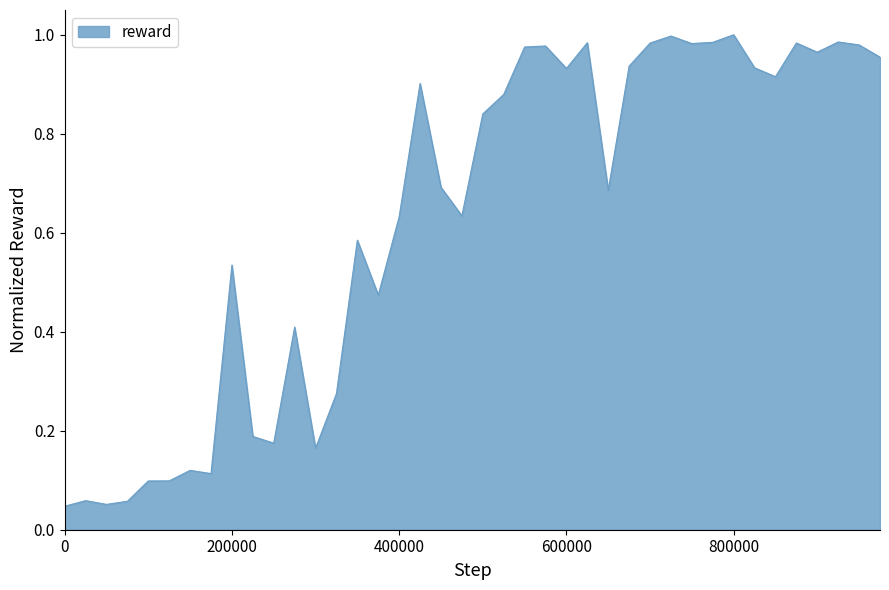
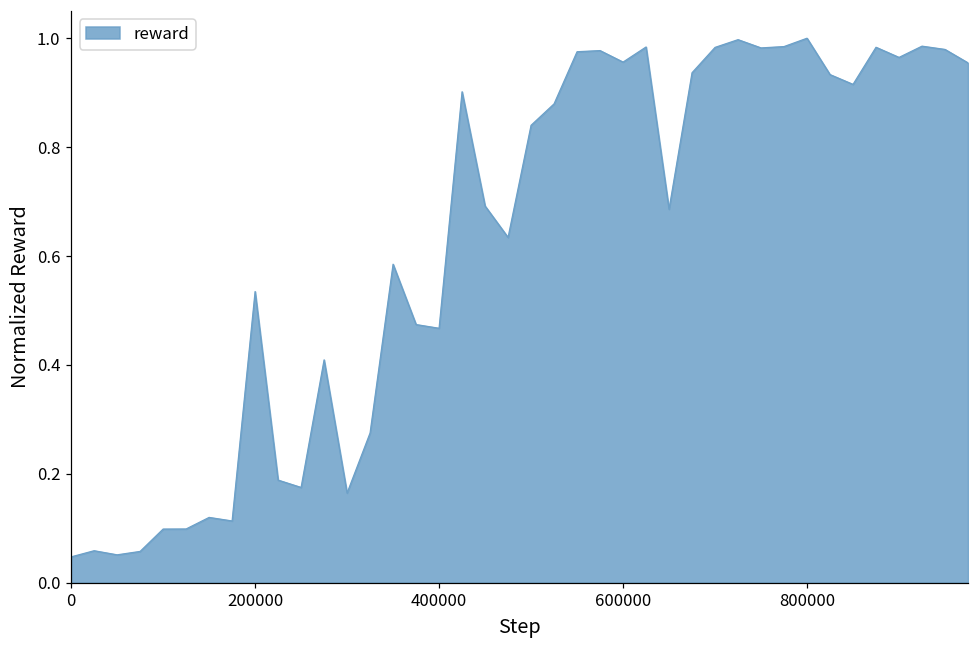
  {
    "0": 0.05,
    "200000": 0.53,
-   "400000": 0.63,
-   "600000": 0.93,
+   "400000": 0.47,
+   "600000": 0.96,
    "800000": 1.00
  }
